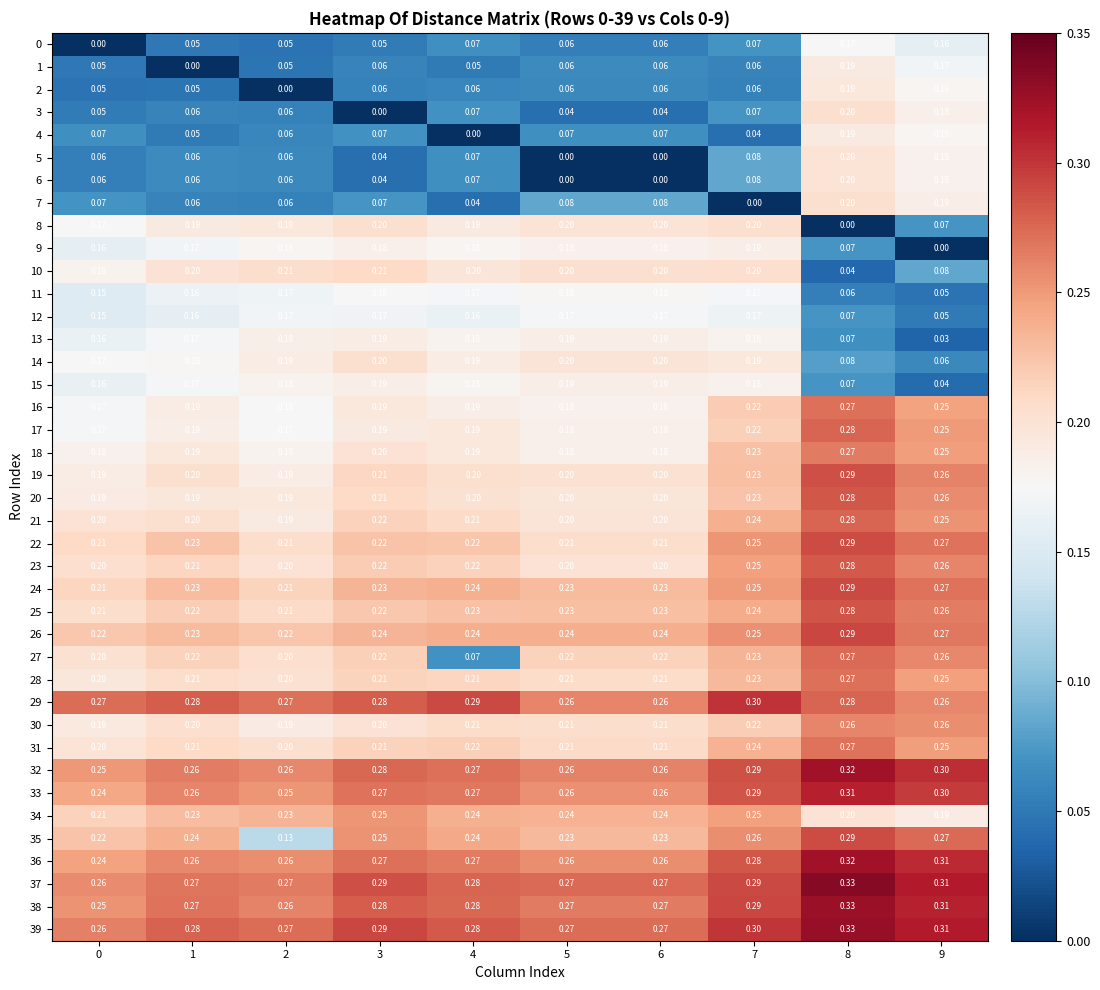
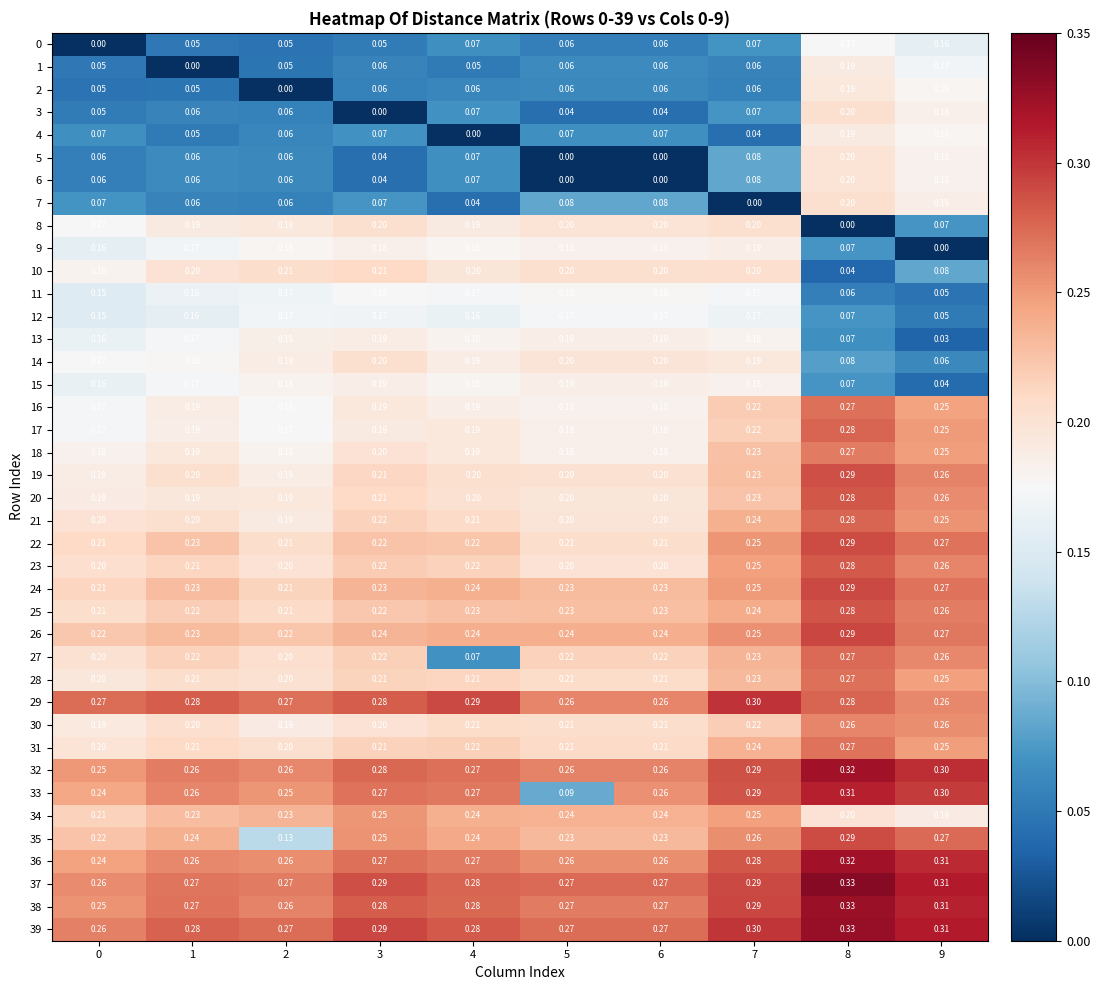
  {
    "33": {
      "0": 0.24,
      "1": 0.26,
      "2": 0.25,
      "3": 0.27,
      "4": 0.27,
-     "5": 0.26,
+     "5": 0.09,
      "6": 0.26,
      "7": 0.29,
      "8": 0.31,
      "9": 0.30
    }
  }
